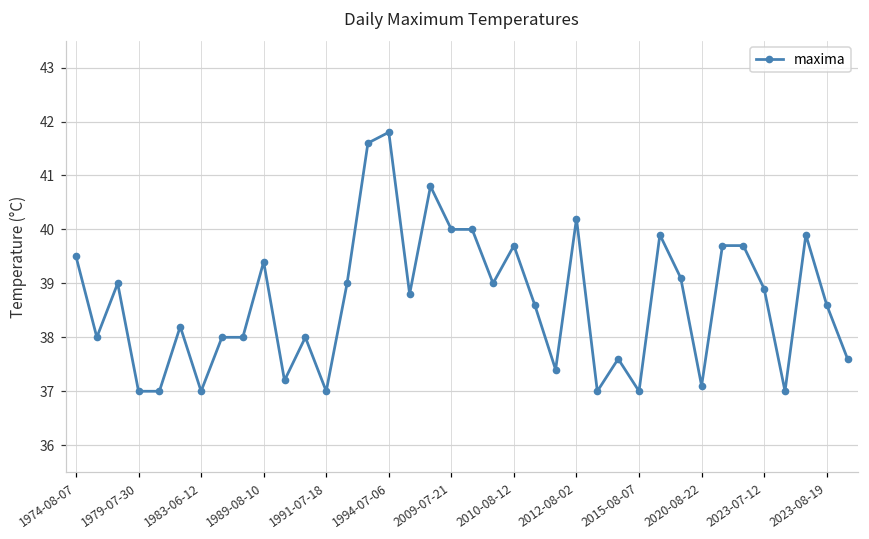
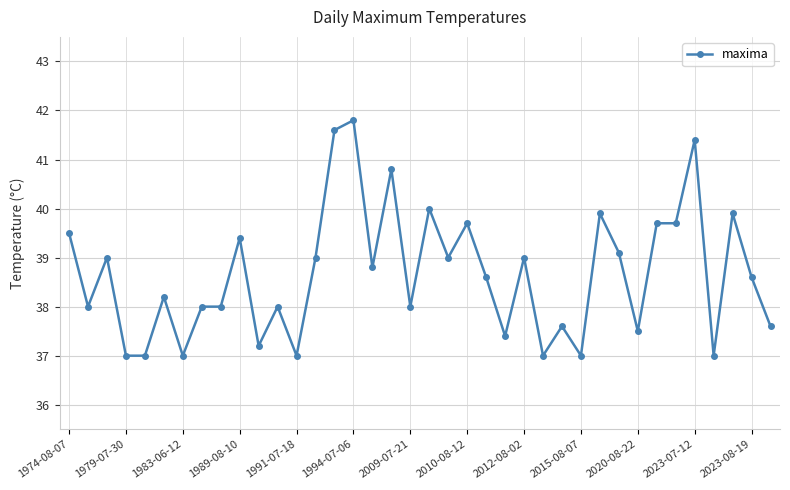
  {
    "1974-08-07": 39.5,
    "1979-07-30": 37.0,
    "1983-06-12": 37.0,
    "1989-08-10": 39.4,
    "1991-07-18": 37.0,
    "1994-07-06": 41.8,
-   "2009-07-21": 40,
+   "2009-07-21": 38,
    "2010-08-12": 39.7,
-   "2012-08-02": 40.2,
+   "2012-08-02": 39.0,
    "2015-08-07": 37.0,
-   "2020-08-22": 37.1,
-   "2023-07-12": 38.9,
+   "2020-08-22": 37.5,
+   "2023-07-12": 41.4,
    "2023-08-19": 38.6
  }
